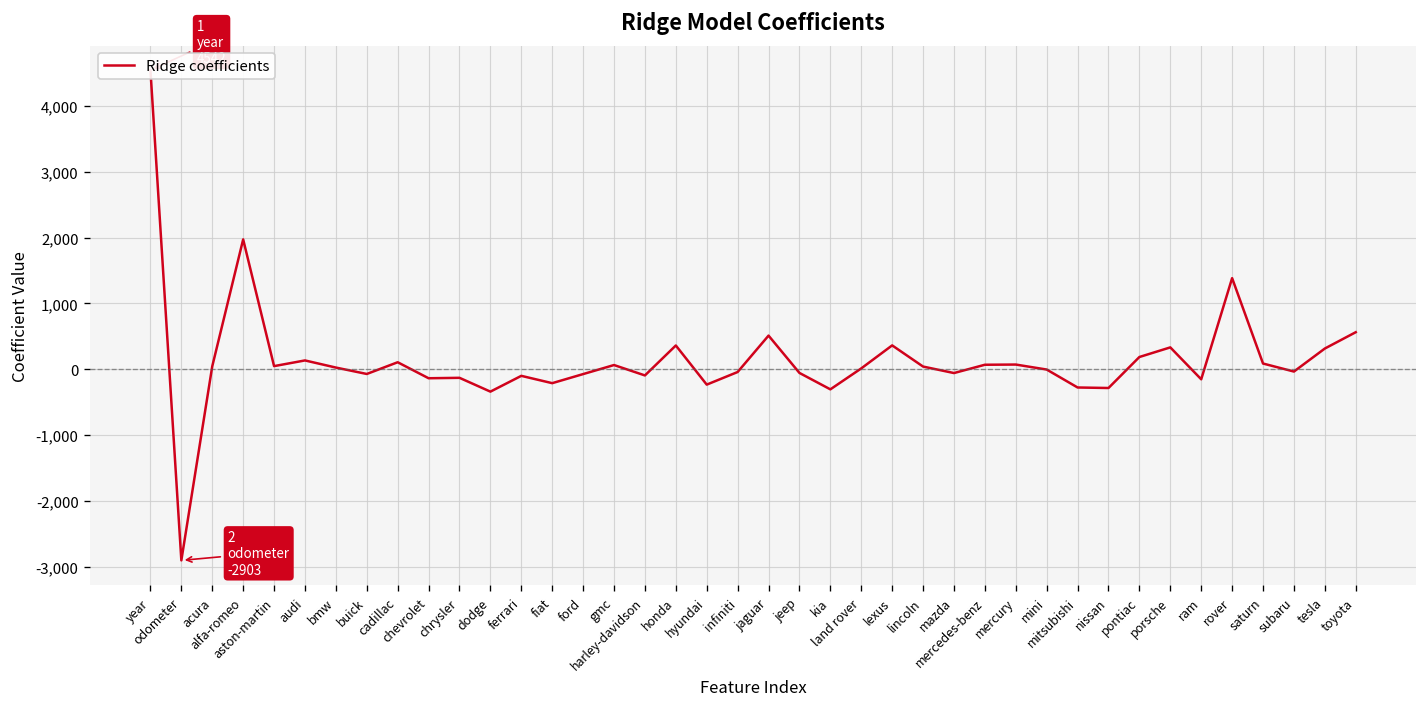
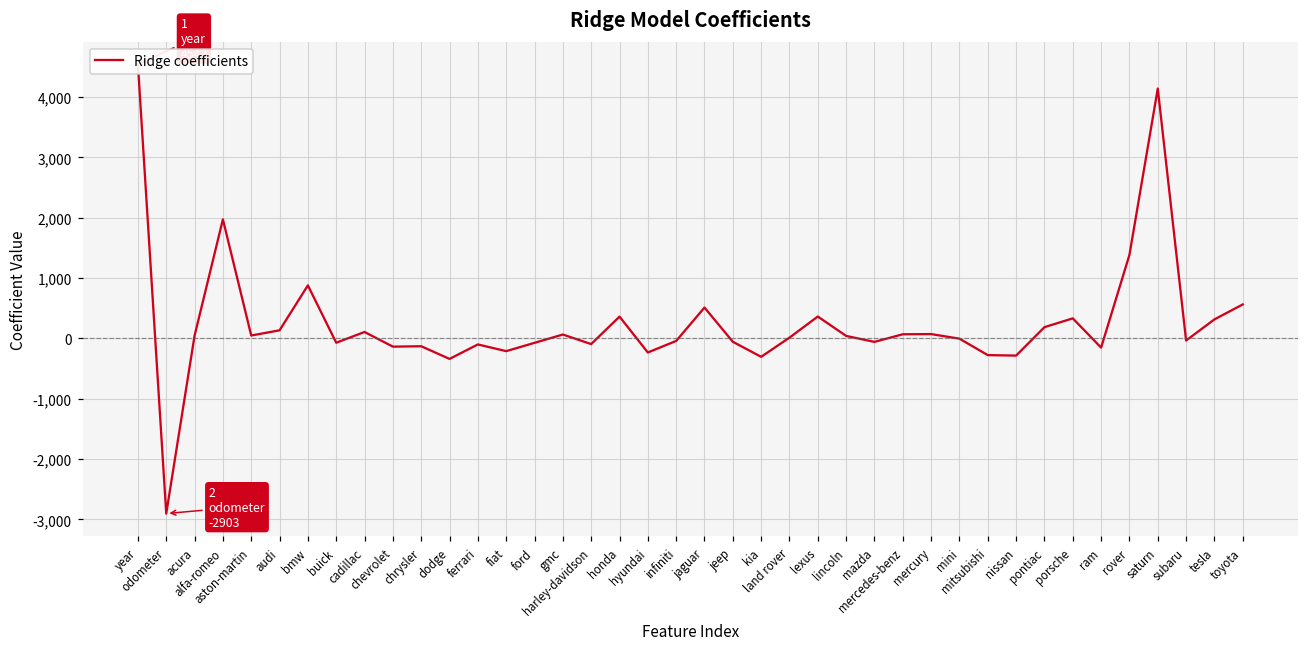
  {
    "acura": "0",
    "alfa-romeo": "2,000",
    "aston-martin": "0",
    "audi": "100",
-   "bmw": "0",
+   "bmw": "900",
    "buick": "-100",
    "cadillac": "100",
    "chevrolet": "-100",
    "chrysler": "-100",
    "dodge": "-300",
    "ferrari": "-100",
    "fiat": "-200",
    "ford": "-100",
    "gmc": "100",
    "harley-davidson": "-100",
    "honda": "400",
    "hyundai": "-200",
    "infiniti": "0",
    "jaguar": "500",
    "jeep": "-100",
    "kia": "-300",
    "land rover": "0",
    "lexus": "400",
    "lincoln": "0",
    "mazda": "-100",
    "mercedes-benz": "100",
    "mercury": "100",
    "mini": "0",
    "mitsubishi": "-300",
    "nissan": "-300",
    "pontiac": "200",
    "porsche": "300",
    "ram": "-200",
    "rover": "1,400",
-   "saturn": "100",
+   "saturn": "4,100",
    "subaru": "0",
    "tesla": "300",
    "toyota": "600"
  }
